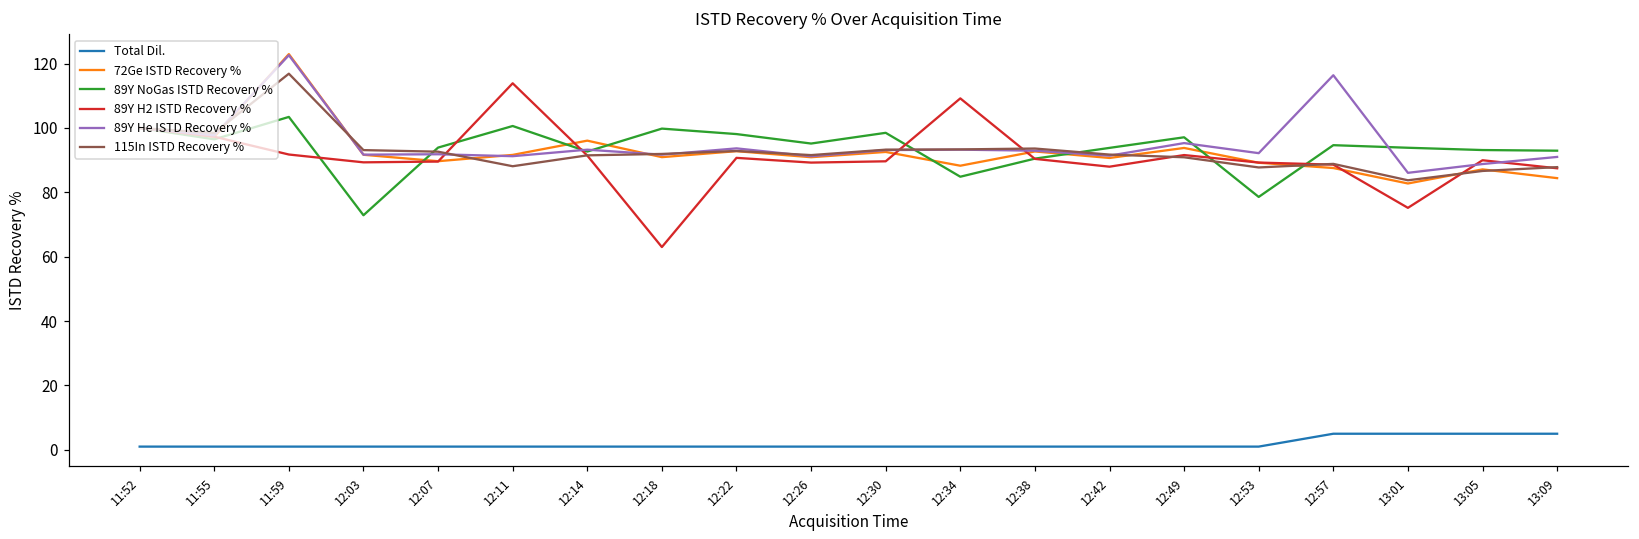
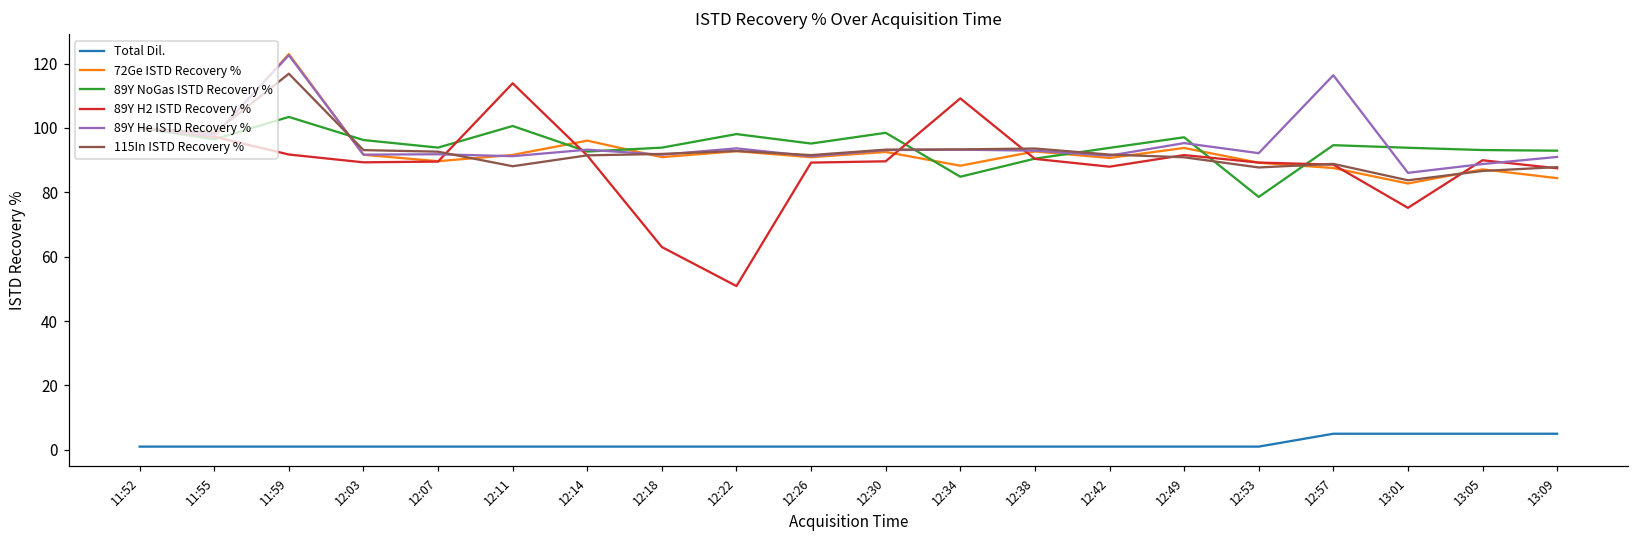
  {
    "Total Dil.": {
      "11:52": 1,
      "11:55": 1,
      "11:59": 1,
      "12:03": 1,
      "12:07": 1,
      "12:11": 1,
      "12:14": 1,
      "12:18": 1,
      "12:22": 1,
      "12:26": 1,
      "12:30": 1,
      "12:34": 1,
      "12:38": 1,
      "12:42": 1,
      "12:49": 1,
      "12:53": 1,
      "12:57": 5,
      "13:01": 5,
      "13:05": 5,
      "13:09": 5
    },
    "72Ge ISTD Recovery %": {
      "12:14": 96,
      "12:34": 88,
      "12:49": 94,
      "12:57": 88,
      "13:01": 83,
      "13:09": 84
    },
    "89Y NoGas ISTD Recovery %": {
      "11:59": 103,
-     "12:03": 73,
+     "12:03": 96,
      "12:07": 94,
      "12:11": 101,
-     "12:18": 100,
+     "12:18": 94,
      "12:22": 98,
      "12:26": 95,
      "12:30": 98,
      "12:34": 85,
      "12:42": 94,
      "12:49": 97,
      "12:53": 79,
      "12:57": 95,
      "13:01": 94,
      "13:05": 93,
      "13:09": 93
    },
    "89Y H2 ISTD Recovery %": {
      "11:59": 92,
      "12:03": 89,
      "12:11": 114,
      "12:18": 63,
-     "12:22": 91,
+     "12:22": 51,
      "12:26": 89,
      "12:30": 90,
      "12:34": 109,
      "12:42": 88,
      "13:01": 75,
      "13:05": 90
    },
    "89Y He ISTD Recovery %": {
      "12:49": 95,
      "12:53": 92,
      "12:57": 116,
      "13:01": 86,
      "13:05": 89,
      "13:09": 91
    },
    "115In ISTD Recovery %": {
      "11:59": 117,
      "12:03": 93,
      "12:11": 88,
      "12:53": 88,
      "13:01": 84
    }
  }
